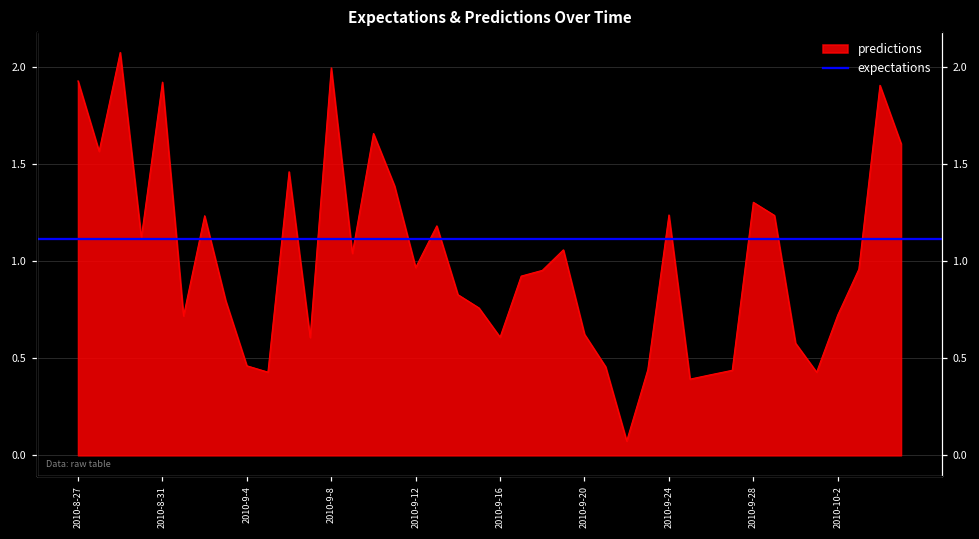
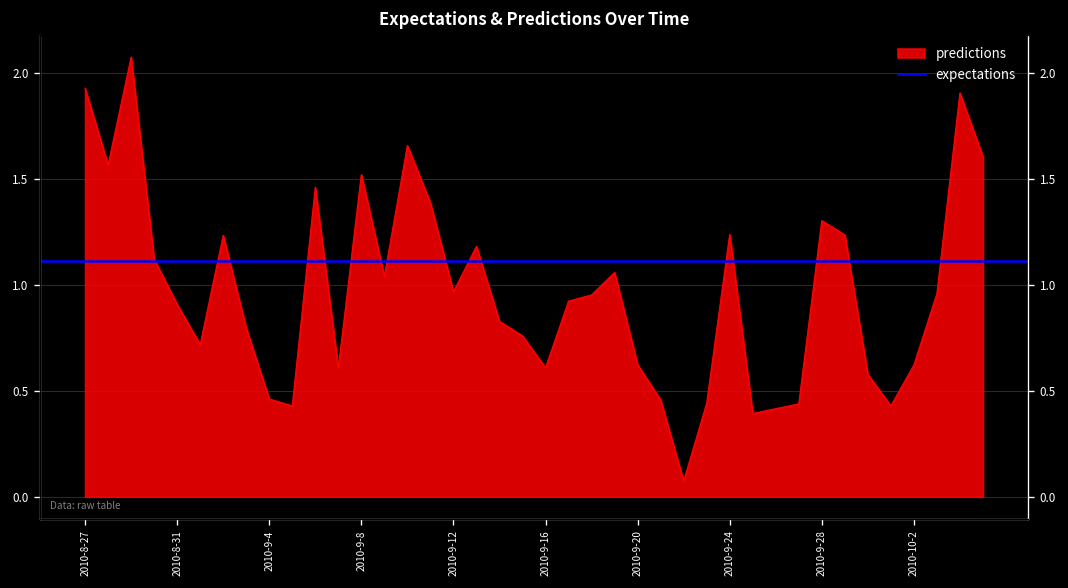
  {
    "2010-8-27": 1.93,
-   "2010-8-31": 1.92,
+   "2010-8-31": 0.91,
    "2010-9-4": 0.46,
-   "2010-9-8": 2.00,
+   "2010-9-8": 1.52,
    "2010-9-12": 0.97,
    "2010-9-16": 0.61,
    "2010-9-20": 0.62,
    "2010-9-24": 1.24,
    "2010-9-28": 1.30,
-   "2010-10-2": 0.72
+   "2010-10-2": 0.62
  }
